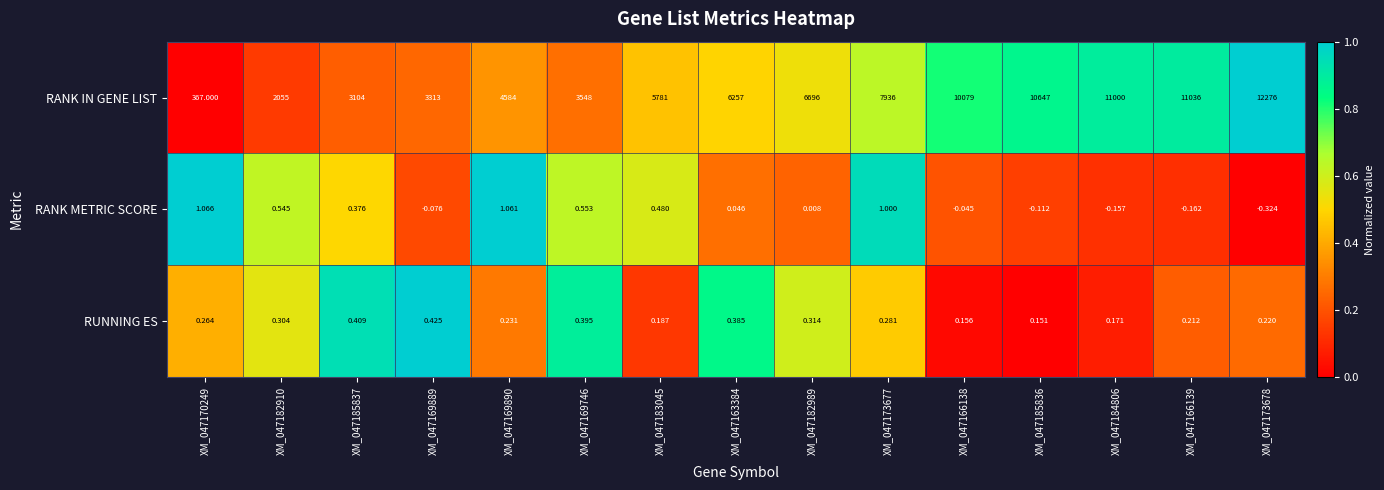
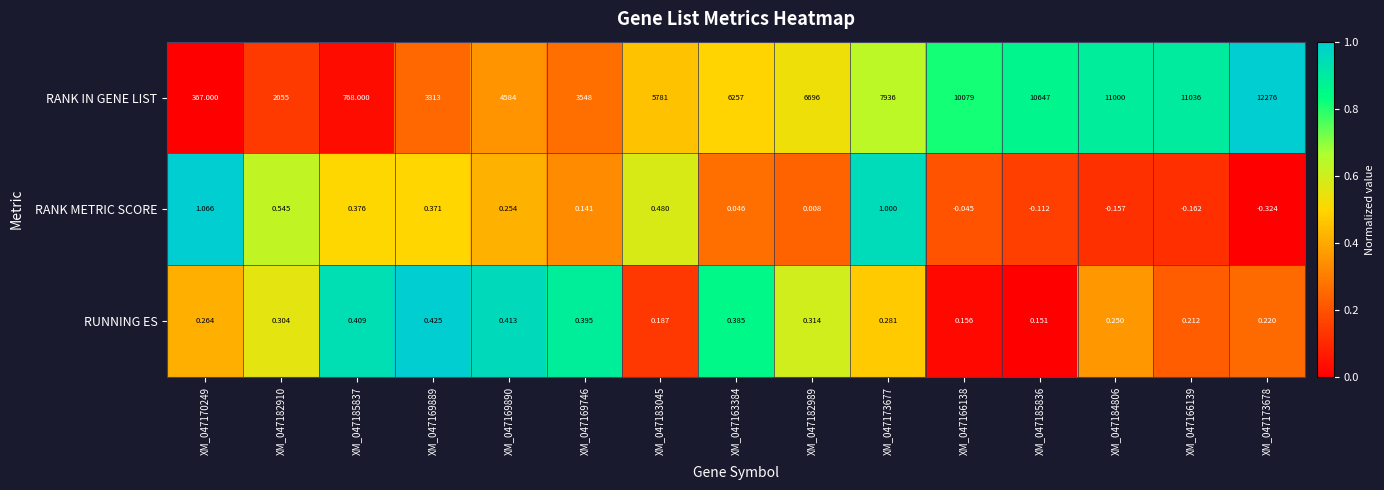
  {
    "RANK IN GENE LIST": {
      "XM_047170249": 367.000,
      "XM_047182910": 2055,
-     "XM_047185837": 3104,
+     "XM_047185837": 768.000,
      "XM_047169889": 3313,
      "XM_047169890": 4584,
      "XM_047169746": 3548,
      "XM_047183045": 5781,
      "XM_047163384": 6257,
      "XM_047182989": 6696,
      "XM_047173677": 7936,
      "XM_047166138": 10079,
      "XM_047185836": 10647,
      "XM_047184806": 11000,
      "XM_047166139": 11036,
      "XM_047173678": 12276
    },
    "RANK METRIC SCORE": {
      "XM_047170249": 1.066,
      "XM_047182910": 0.545,
      "XM_047185837": 0.376,
-     "XM_047169889": -0.076,
-     "XM_047169890": 1.061,
-     "XM_047169746": 0.553,
+     "XM_047169889": 0.371,
+     "XM_047169890": 0.254,
+     "XM_047169746": 0.141,
      "XM_047183045": 0.480,
      "XM_047163384": 0.046,
      "XM_047182989": 0.008,
      "XM_047173677": 1.000,
      "XM_047166138": -0.045,
      "XM_047185836": -0.112,
      "XM_047184806": -0.157,
      "XM_047166139": -0.162,
      "XM_047173678": -0.324
    },
    "RUNNING ES": {
      "XM_047170249": 0.264,
      "XM_047182910": 0.304,
      "XM_047185837": 0.409,
      "XM_047169889": 0.425,
-     "XM_047169890": 0.231,
+     "XM_047169890": 0.413,
      "XM_047169746": 0.395,
      "XM_047183045": 0.187,
      "XM_047163384": 0.385,
      "XM_047182989": 0.314,
      "XM_047173677": 0.281,
      "XM_047166138": 0.156,
      "XM_047185836": 0.151,
-     "XM_047184806": 0.171,
+     "XM_047184806": 0.250,
      "XM_047166139": 0.212,
      "XM_047173678": 0.220
    }
  }
